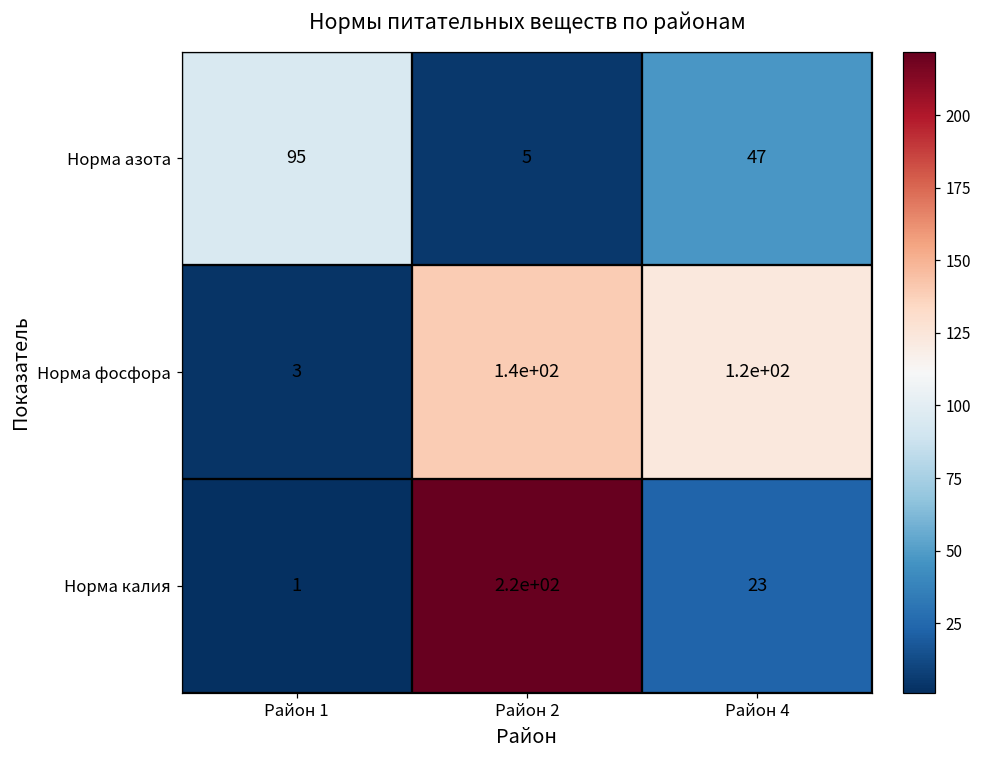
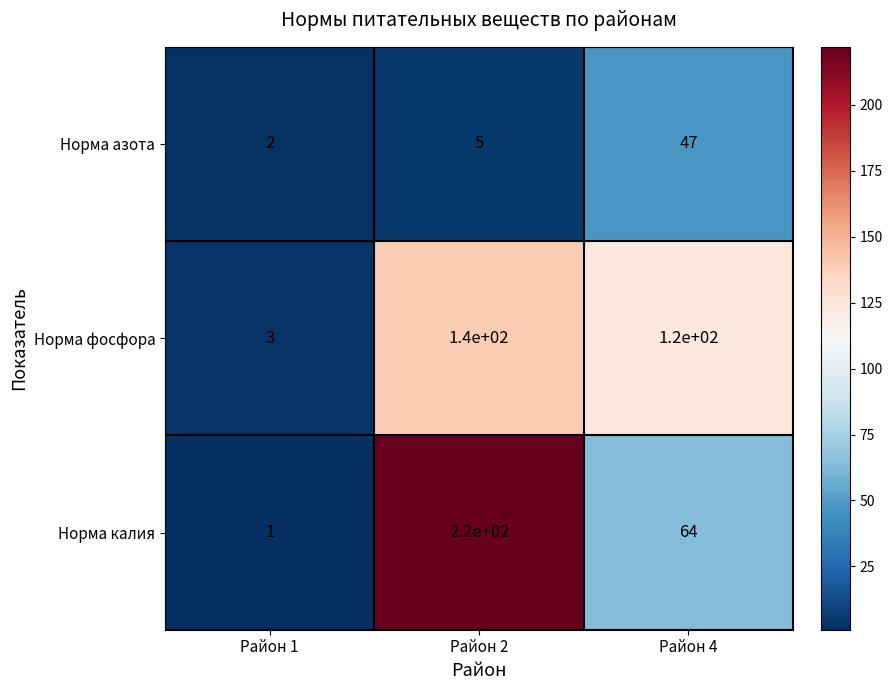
  {
    "Норма азота": {
-     "Район 1": "95",
+     "Район 1": "2",
      "Район 2": "5",
      "Район 4": "47"
    },
    "Норма фосфора": {
      "Район 1": "3",
      "Район 2": "1.4e+02",
      "Район 4": "1.2e+02"
    },
    "Норма калия": {
      "Район 1": "1",
      "Район 2": "2.2e+02",
-     "Район 4": "23"
+     "Район 4": "64"
    }
  }
